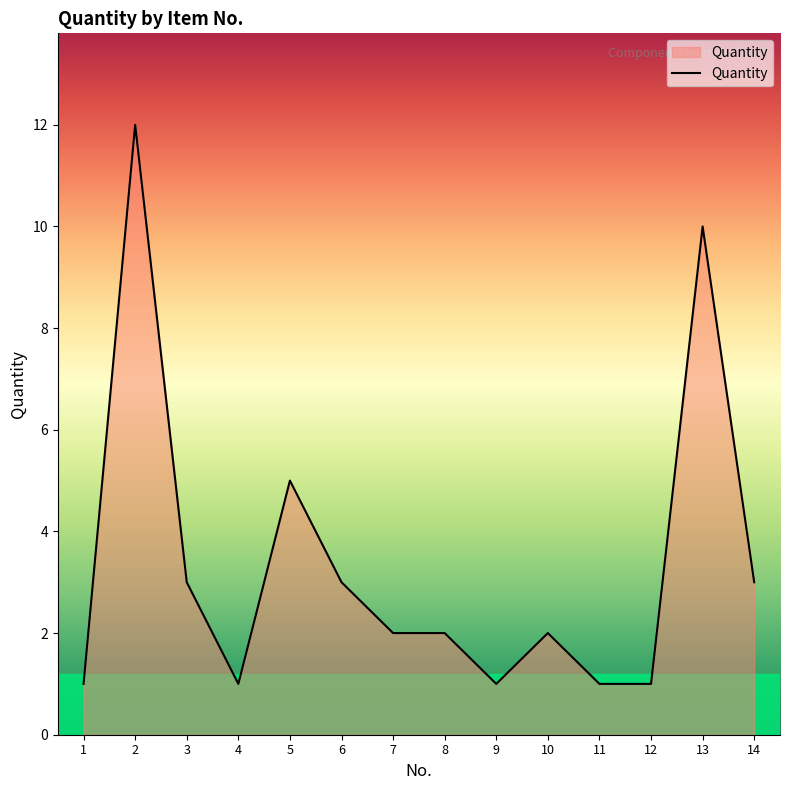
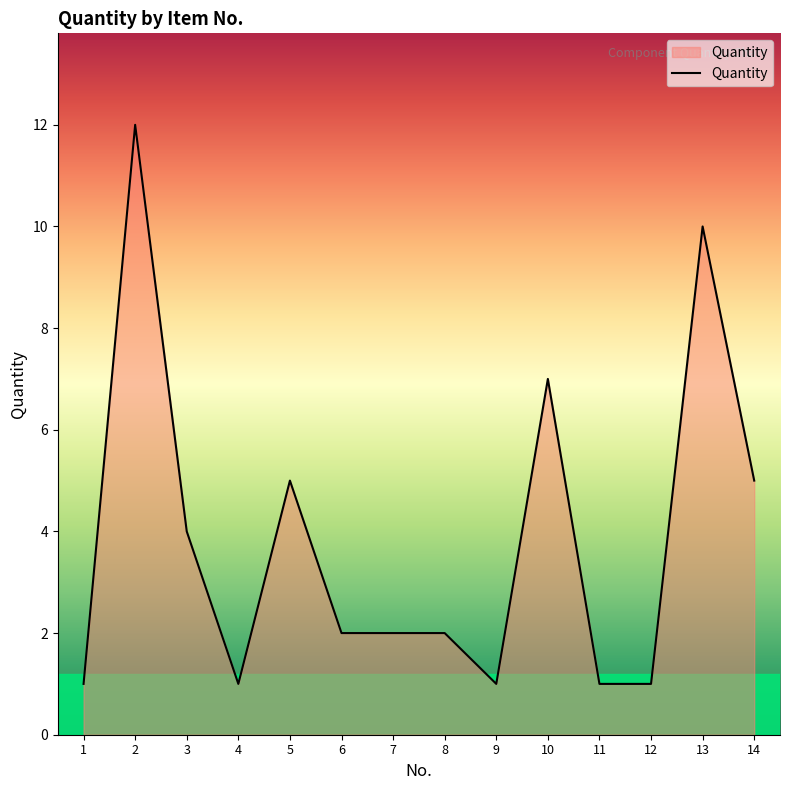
  {
    "2": 12,
-   "3": 3,
+   "3": 4,
    "5": 5,
-   "6": 3,
+   "6": 2,
    "7": 2,
    "8": 2,
-   "10": 2,
+   "10": 7,
    "13": 10,
-   "14": 3
+   "14": 5
  }
